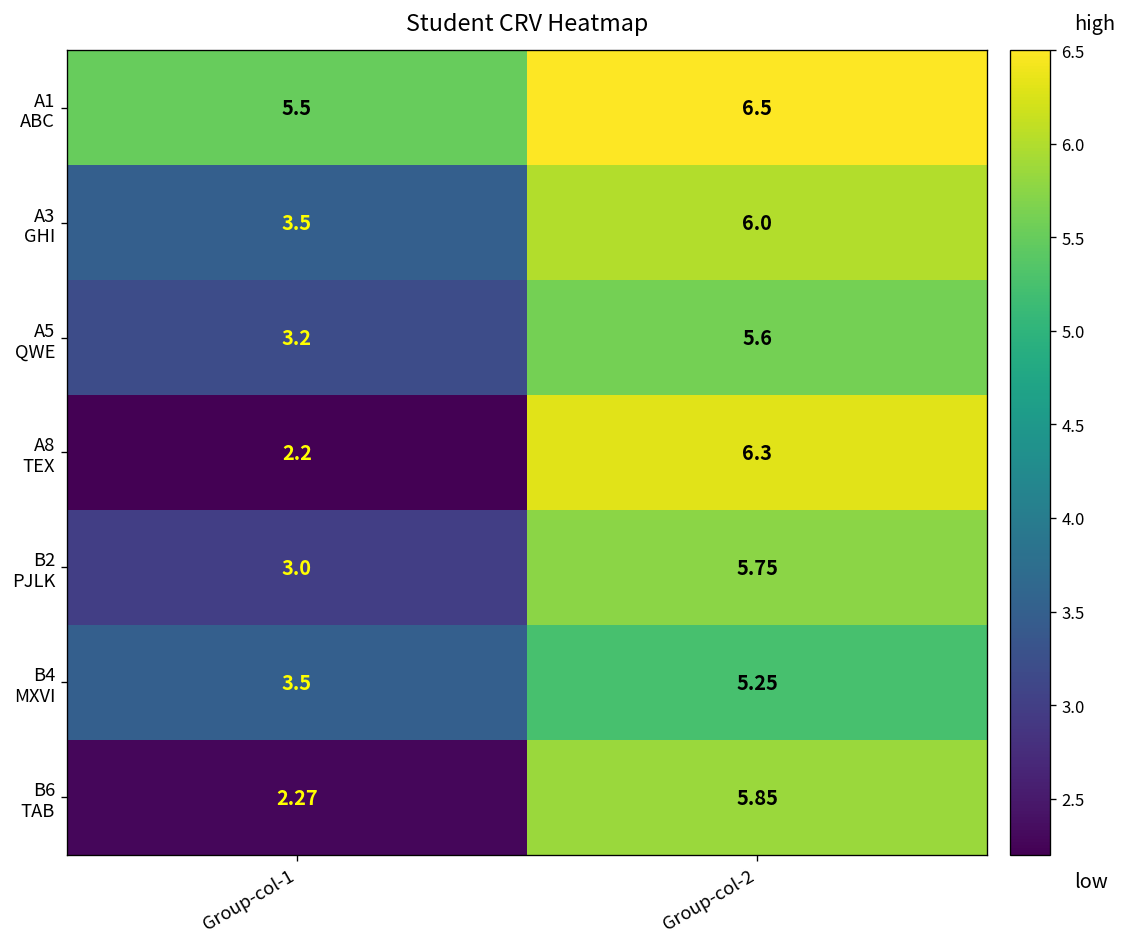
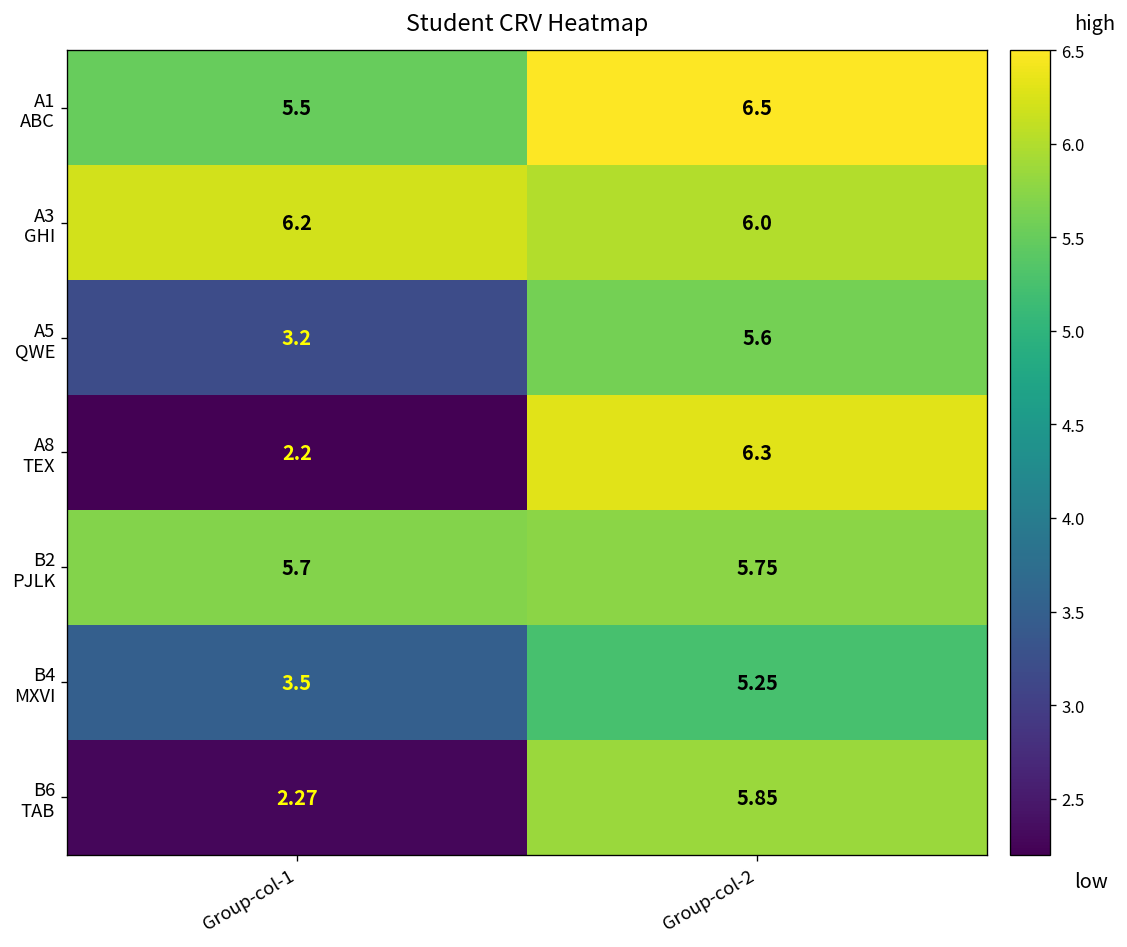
  {
    "A1 ABC": {
      "Group-col-1": 5.5,
      "Group-col-2": 6.5
    },
    "A3 GHI": {
-     "Group-col-1": 3.5,
+     "Group-col-1": 6.2,
      "Group-col-2": 6.0
    },
    "A5 QWE": {
      "Group-col-1": 3.2,
      "Group-col-2": 5.6
    },
    "A8 TEX": {
      "Group-col-1": 2.2,
      "Group-col-2": 6.3
    },
    "B2 PJLK": {
-     "Group-col-1": 3.0,
+     "Group-col-1": 5.7,
      "Group-col-2": 5.75
    },
    "B4 MXVI": {
      "Group-col-1": 3.5,
      "Group-col-2": 5.25
    },
    "B6 TAB": {
      "Group-col-1": 2.27,
      "Group-col-2": 5.85
    }
  }
